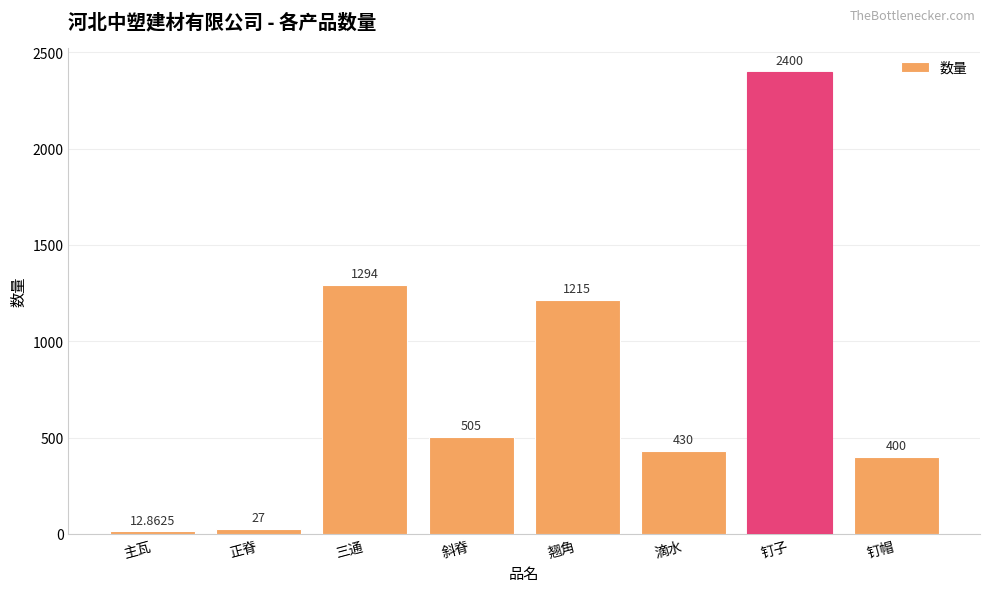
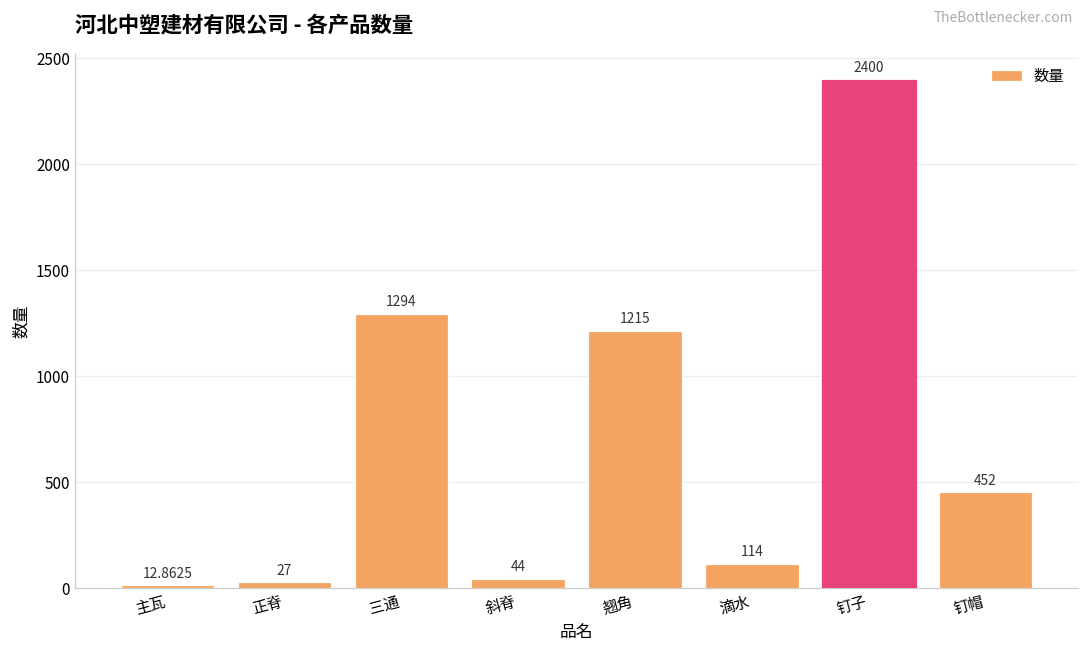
  {
    "主瓦": 12.8625,
    "正脊": 27,
    "三通": 1294,
-   "斜脊": 505,
+   "斜脊": 44,
    "翘角": 1215,
-   "滴水": 430,
+   "滴水": 114,
    "钉子": 2400,
-   "钉帽": 400
+   "钉帽": 452
  }
